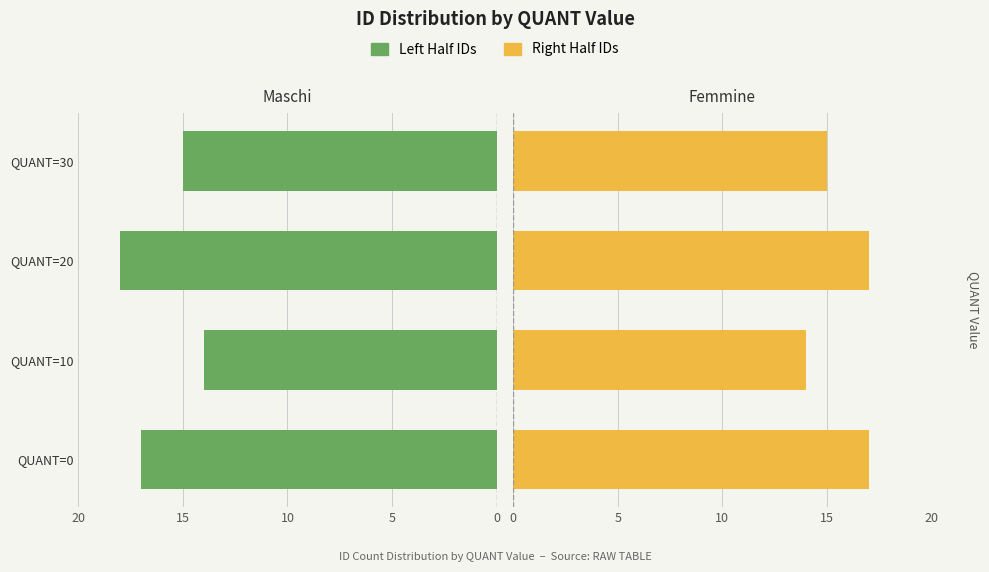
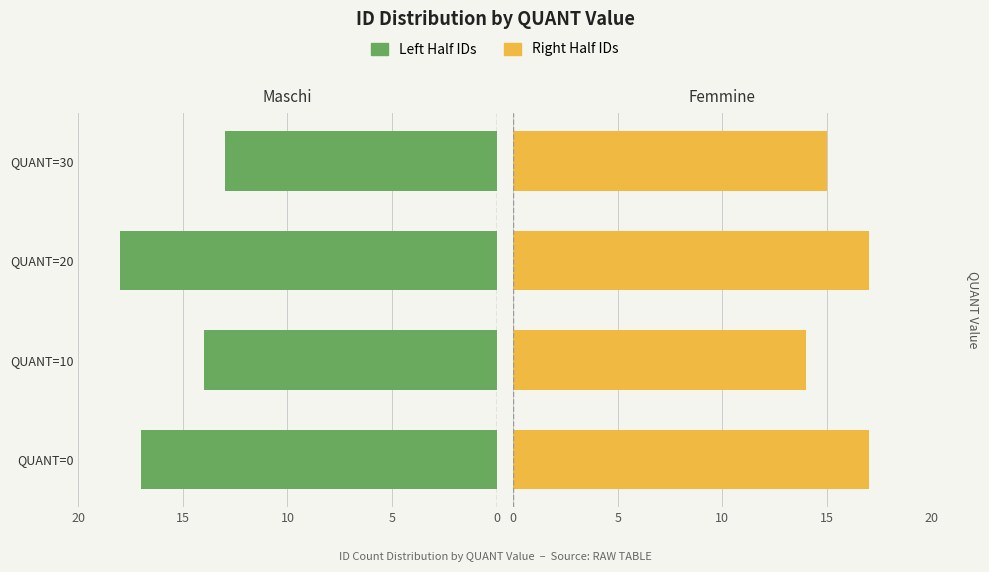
  {
    "Maschi": {
-     "QUANT=30": 15,
+     "QUANT=30": 13,
      "QUANT=20": 18,
      "QUANT=10": 14,
      "QUANT=0": 17
    }
  }
